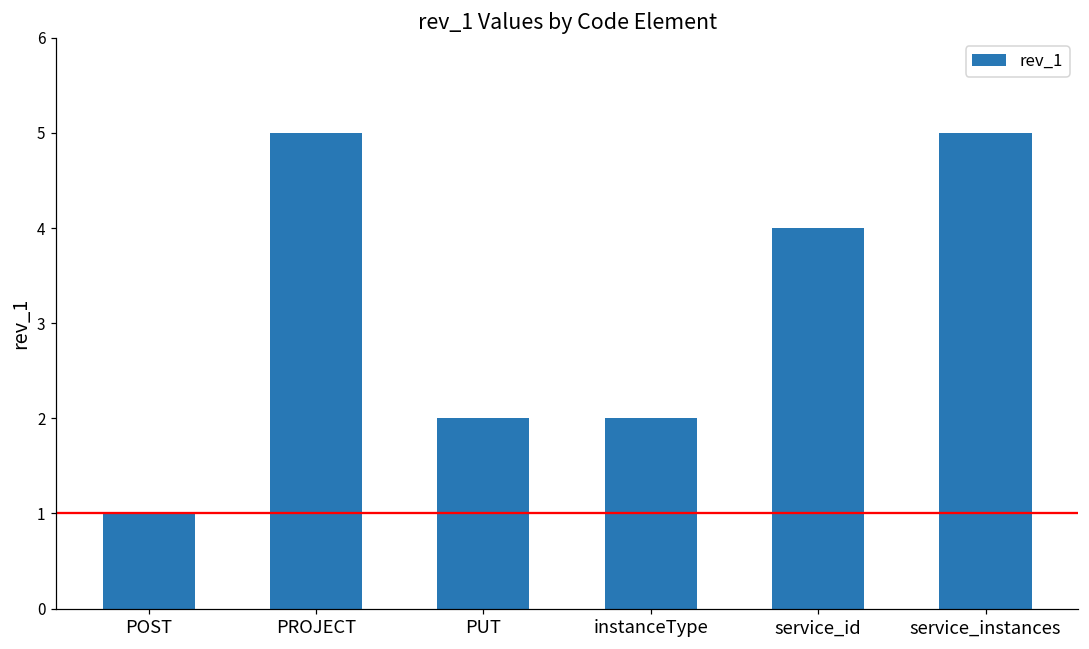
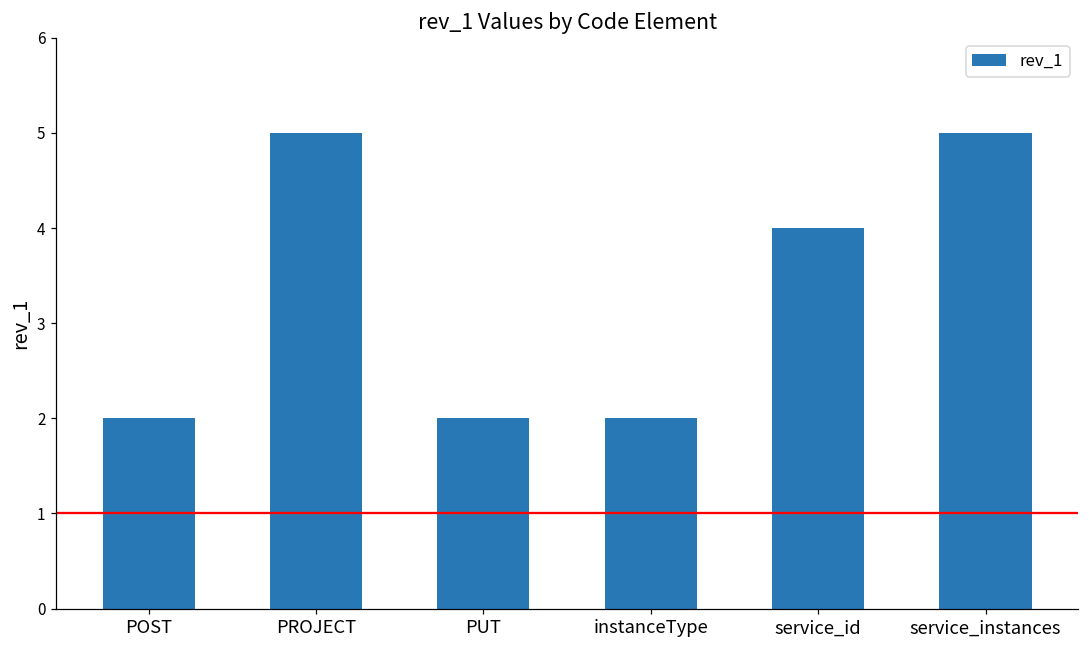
  {
-   "POST": 1,
+   "POST": 2,
    "PROJECT": 5,
    "PUT": 2,
    "instanceType": 2,
    "service_id": 4,
    "service_instances": 5
  }
